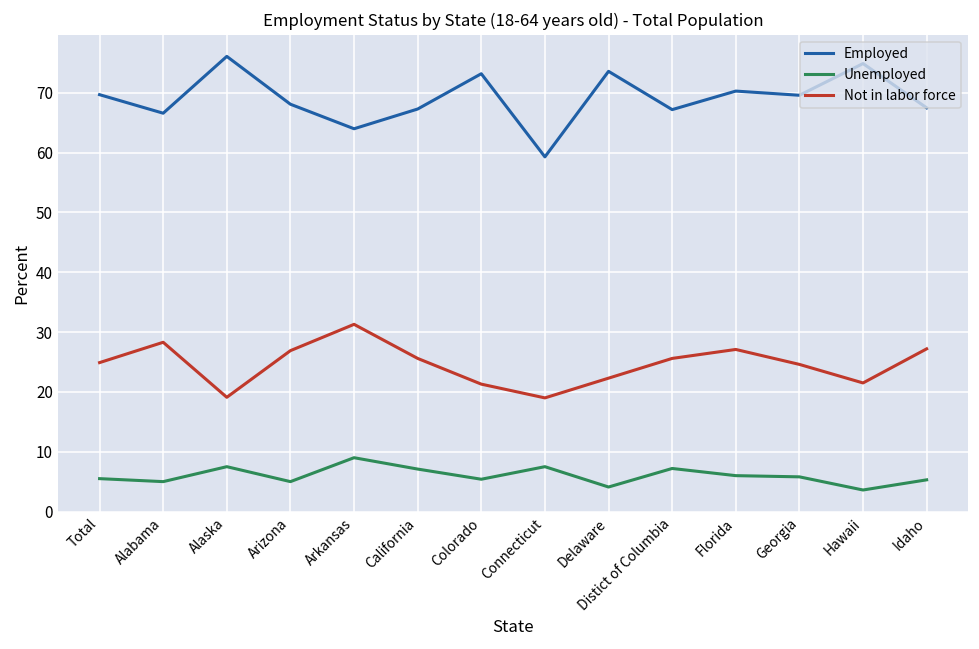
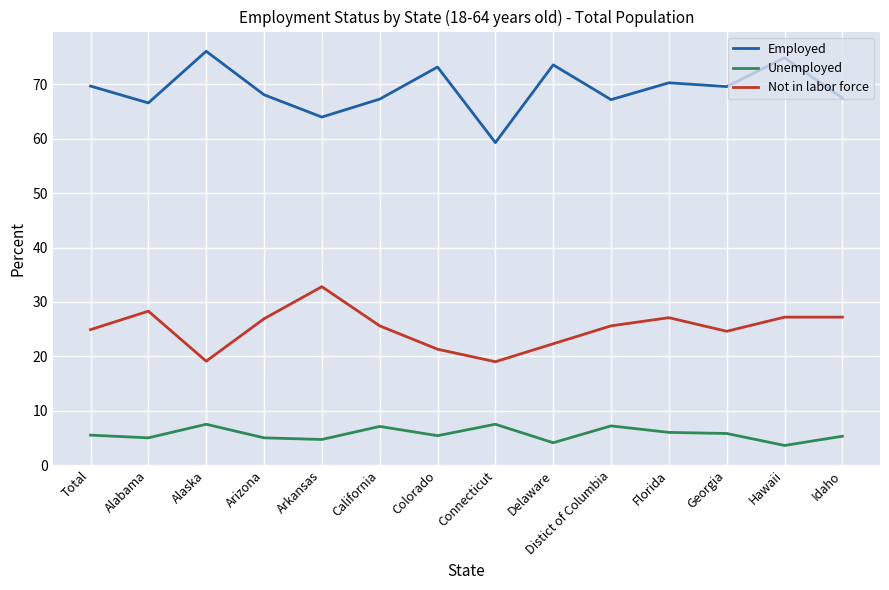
  {
    "Employed": {
      "Total": 70,
      "Alabama": 67,
      "Alaska": 76,
      "Arizona": 68,
      "Arkansas": 64,
      "California": 67,
      "Colorado": 73,
      "Connecticut": 59,
      "Delaware": 74,
      "Distict of Columbia": 67,
      "Florida": 70,
      "Georgia": 70
    },
    "Unemployed": {
      "Total": 6,
      "Alabama": 5,
      "Alaska": 8,
      "Arizona": 5,
-     "Arkansas": 9,
+     "Arkansas": 5,
      "California": 7,
      "Colorado": 5,
      "Connecticut": 8,
      "Delaware": 4,
      "Distict of Columbia": 7,
      "Florida": 6,
      "Georgia": 6,
      "Hawaii": 4,
      "Idaho": 5
    },
    "Not in labor force": {
      "Total": 25,
      "Alabama": 28,
      "Alaska": 19,
      "Arizona": 27,
-     "Arkansas": 31,
+     "Arkansas": 33,
      "California": 26,
      "Colorado": 21,
      "Connecticut": 19,
      "Delaware": 22,
      "Distict of Columbia": 26,
      "Florida": 27,
      "Georgia": 25,
-     "Hawaii": 22,
+     "Hawaii": 27,
      "Idaho": 27
    }
  }
